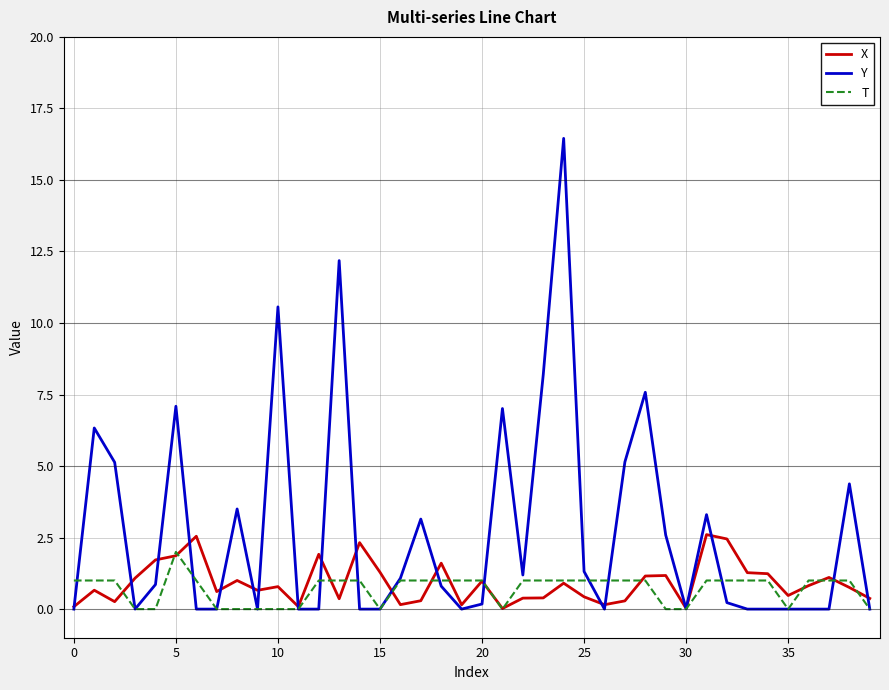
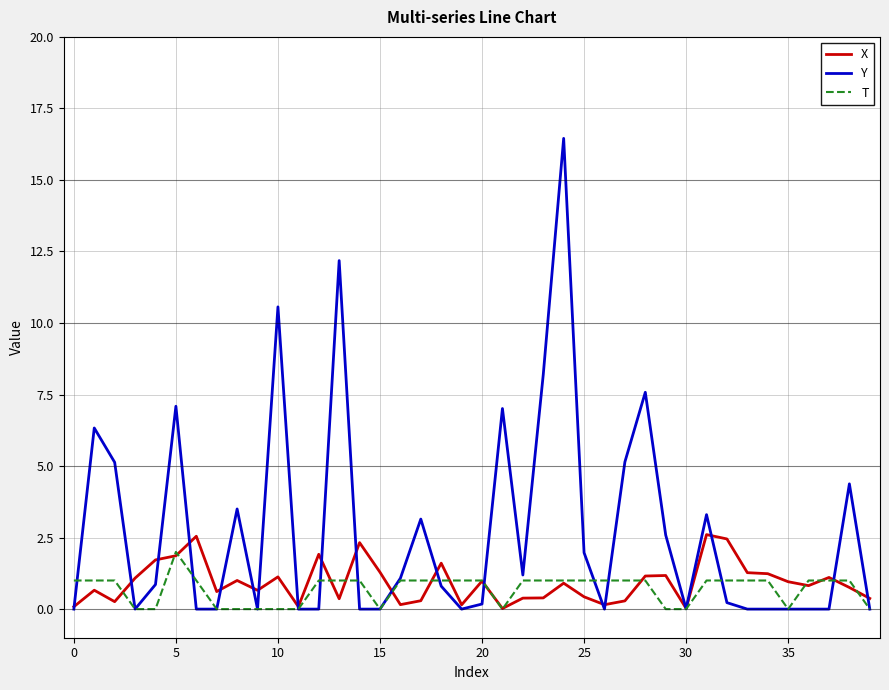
  {
    "X": {
      "5": 1.9,
-     "10": 0.8,
+     "10": 1.1,
      "15": 1.3,
      "25": 0.4,
-     "35": 0.5
+     "35": 1.0
    },
    "Y": {
      "5": 7.1,
      "10": 10.6,
      "20": 0.2,
-     "25": 1.3
+     "25": 2.0
    },
    "T": {
      "0": 1.0,
      "5": 2.0,
      "10": 0.0,
      "25": 1.0
    }
  }
